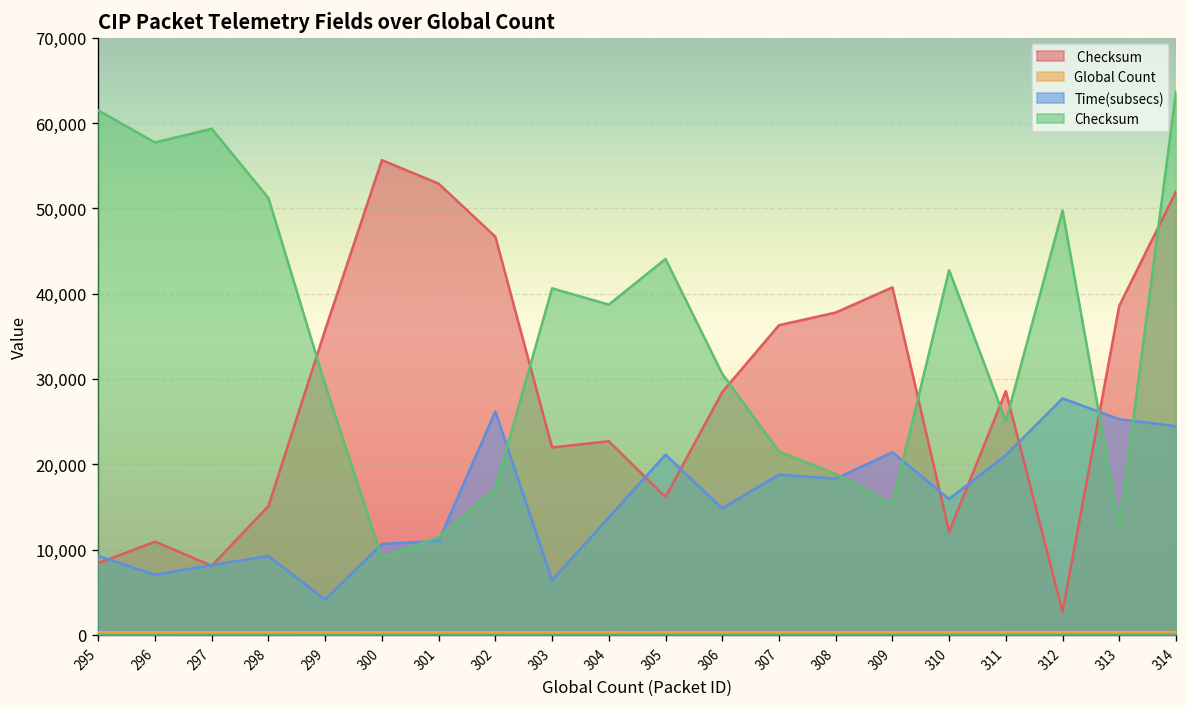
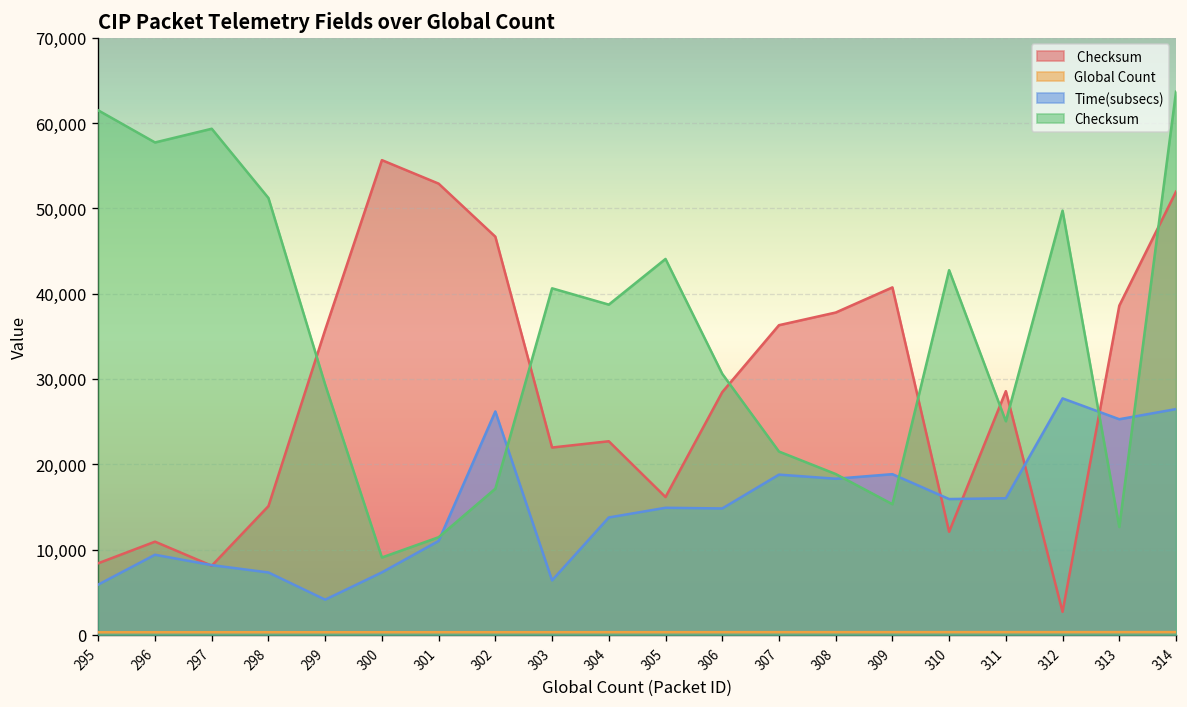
  {
    "Global Count": {
      "295": "0",
      "296": "0",
      "297": "0",
      "298": "0",
      "299": "0",
      "300": "0",
      "301": "0",
      "302": "0",
      "303": "0",
      "304": "0",
      "305": "0",
      "306": "0",
      "307": "0",
      "308": "0",
      "309": "0",
      "310": "0",
      "311": "0",
      "312": "0",
      "313": "0",
      "314": "0"
    },
    "Time(subsecs)": {
-     "295": "9,000",
-     "296": "7,000",
-     "298": "9,000",
+     "295": "6,000",
+     "296": "9,000",
+     "298": "7,000",
      "299": "4,000",
-     "300": "11,000",
+     "300": "7,000",
      "301": "11,000",
      "302": "26,000",
      "303": "6,000",
      "304": "14,000",
-     "305": "21,000",
+     "305": "15,000",
      "306": "15,000",
      "307": "19,000",
      "308": "18,000",
-     "309": "21,000",
+     "309": "19,000",
      "310": "16,000",
-     "311": "21,000",
+     "311": "16,000",
      "312": "28,000",
      "313": "25,000",
-     "314": "24,000"
+     "314": "26,000"
    }
  }
